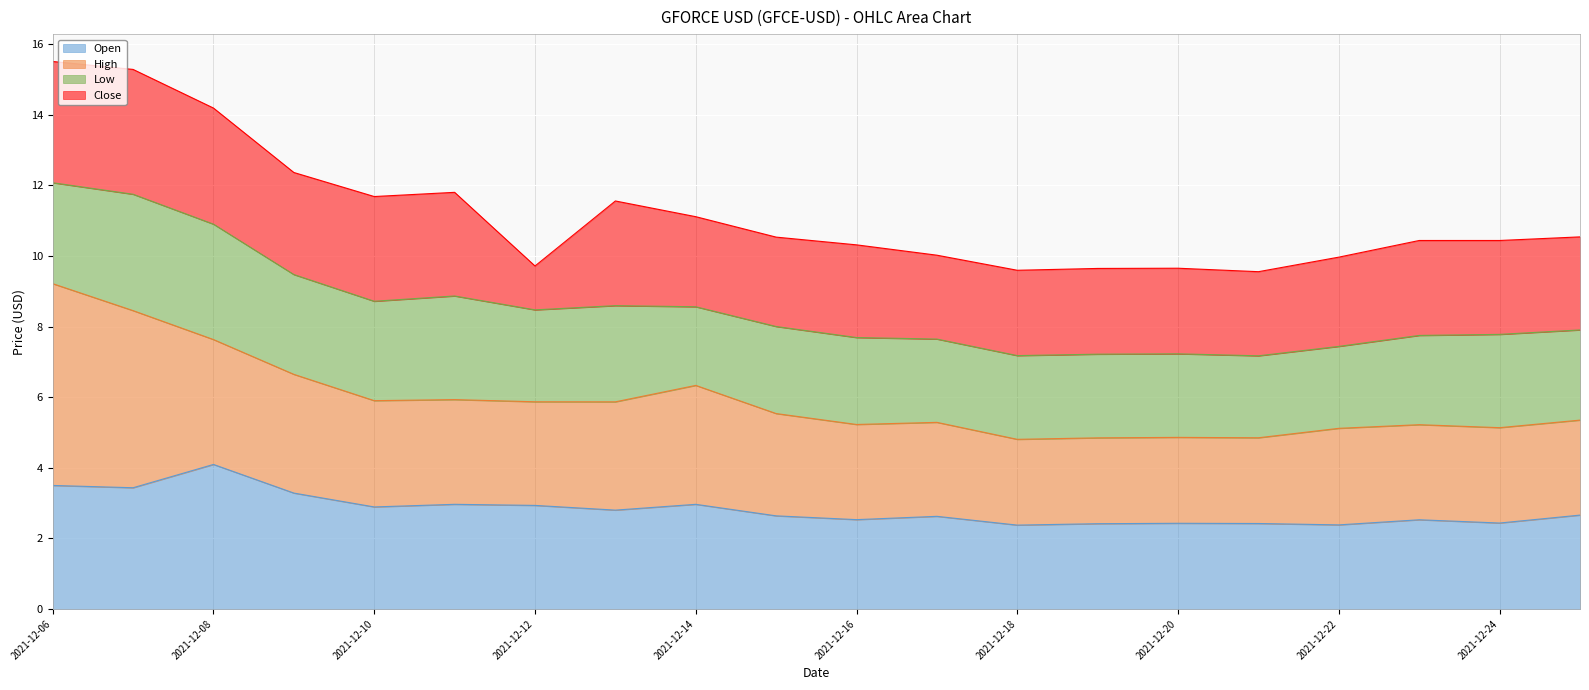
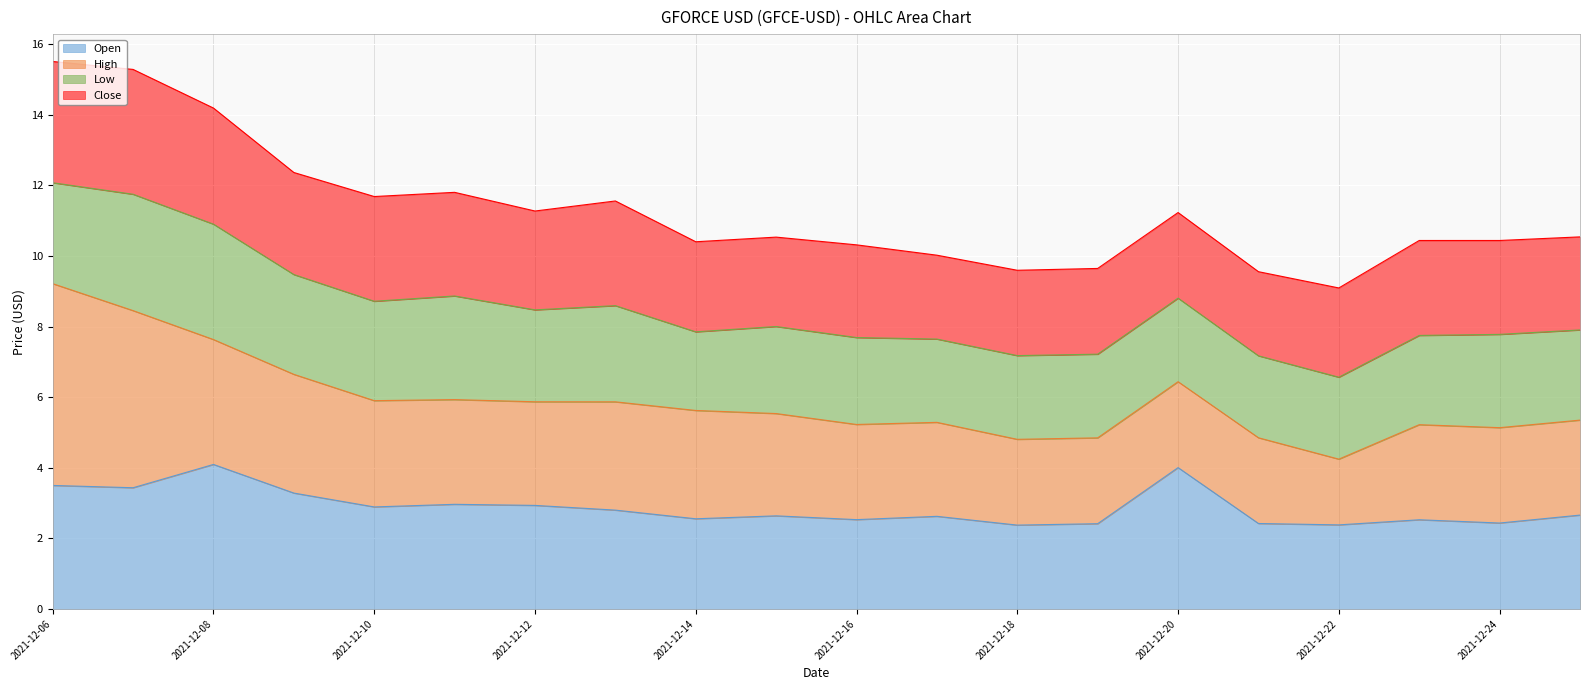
  {
    "Open": {
      "2021-12-06": 3.5,
      "2021-12-08": 4.1,
      "2021-12-10": 2.9,
      "2021-12-12": 2.9,
-     "2021-12-14": 3.0,
+     "2021-12-14": 2.6,
      "2021-12-16": 2.5,
      "2021-12-18": 2.4,
-     "2021-12-20": 2.4,
+     "2021-12-20": 4.0,
      "2021-12-22": 2.4,
      "2021-12-24": 2.4
    },
    "High": {
      "2021-12-06": 5.7,
      "2021-12-08": 3.5,
      "2021-12-10": 3.0,
      "2021-12-12": 2.9,
-     "2021-12-14": 3.4,
+     "2021-12-14": 3.1,
      "2021-12-16": 2.7,
      "2021-12-18": 2.4,
      "2021-12-20": 2.4,
-     "2021-12-22": 2.7,
+     "2021-12-22": 1.9,
      "2021-12-24": 2.7
    },
    "Low": {
      "2021-12-06": 2.9,
      "2021-12-08": 3.3,
      "2021-12-10": 2.8,
      "2021-12-12": 2.6,
      "2021-12-14": 2.2,
      "2021-12-16": 2.5,
      "2021-12-18": 2.4,
      "2021-12-20": 2.4,
      "2021-12-22": 2.3,
      "2021-12-24": 2.6
    },
    "Close": {
      "2021-12-06": 3.4,
      "2021-12-08": 3.3,
      "2021-12-10": 3.0,
-     "2021-12-12": 1.2,
+     "2021-12-12": 2.8,
      "2021-12-14": 2.6,
      "2021-12-16": 2.6,
      "2021-12-18": 2.4,
      "2021-12-20": 2.4,
      "2021-12-22": 2.5,
      "2021-12-24": 2.7
    }
  }
